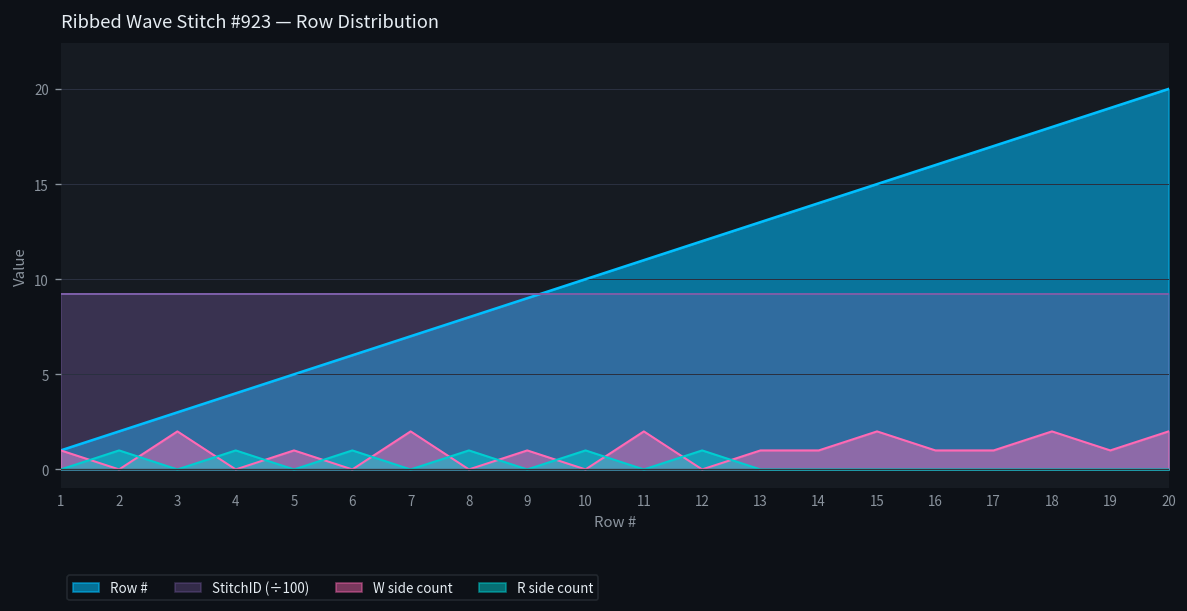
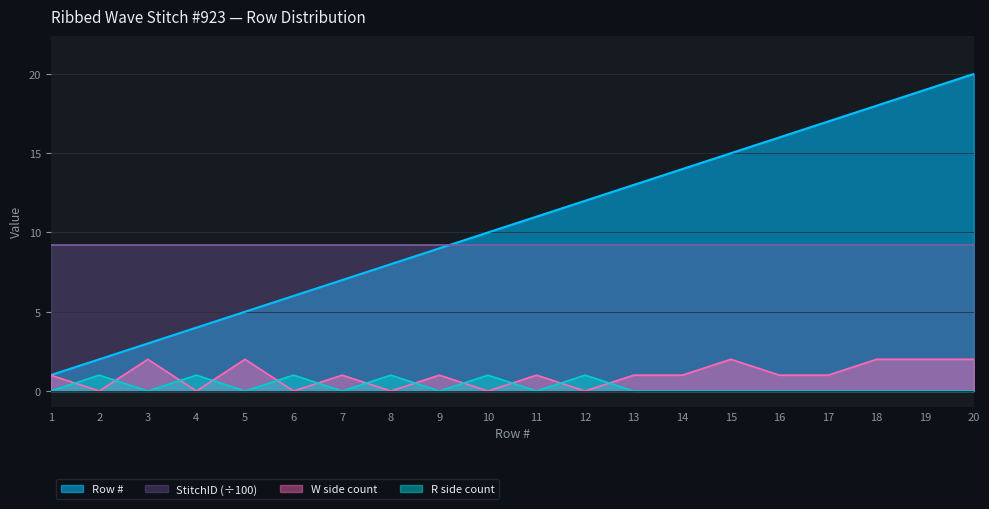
  {
    "StitchID (÷100)": {
      "1": 9.2,
      "2": 9.2,
      "3": 9.2,
      "4": 9.2,
      "5": 9.2,
      "6": 9.2,
      "7": 9.2,
      "8": 9.2,
      "9": 9.2,
      "10": 9.2,
      "11": 9.2,
      "12": 9.2,
      "13": 9.2,
      "14": 9.2,
      "15": 9.2,
      "16": 9.2,
      "17": 9.2,
      "18": 9.2,
      "19": 9.2,
      "20": 9.2
    },
    "W side count": {
      "2": 0,
      "3": 2,
      "4": 0,
-     "5": 1,
+     "5": 2,
      "6": 0,
-     "7": 2,
+     "7": 1,
      "8": 0,
      "9": 1,
      "10": 0,
-     "11": 2,
+     "11": 1,
      "12": 0,
      "13": 1,
      "14": 1,
      "15": 2,
      "16": 1,
      "17": 1,
      "18": 2,
-     "19": 1,
+     "19": 2,
      "20": 2
    }
  }
